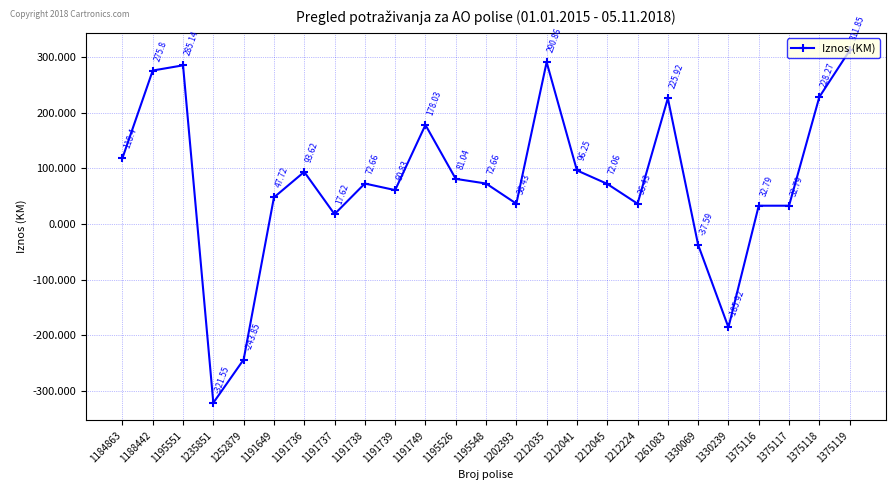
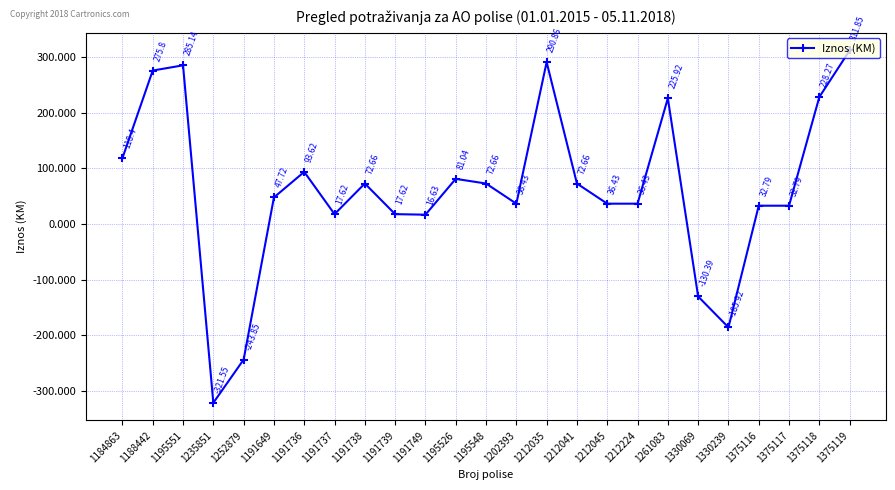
  {
    "1184863": 118.4,
    "1188442": 275.8,
    "1195551": 285.14,
    "1235851": -321.55,
    "1252879": -243.85,
    "1191649": 47.72,
    "1191736": 93.62,
    "1191737": 17.62,
    "1191738": 72.66,
-   "1191739": 60.83,
-   "1191749": 178.03,
+   "1191739": 17.62,
+   "1191749": 16.63,
    "1195526": 81.04,
    "1195548": 72.66,
    "1202393": 36.43,
    "1212035": 290.86,
-   "1212041": 96.25,
-   "1212045": 72.06,
+   "1212041": 72.66,
+   "1212045": 36.43,
    "1212224": 36.43,
    "1261083": 225.92,
-   "1330069": -37.59,
+   "1330069": -130.39,
    "1330239": -185.92,
    "1375116": 32.79,
    "1375117": 32.79,
    "1375118": 228.27
  }
